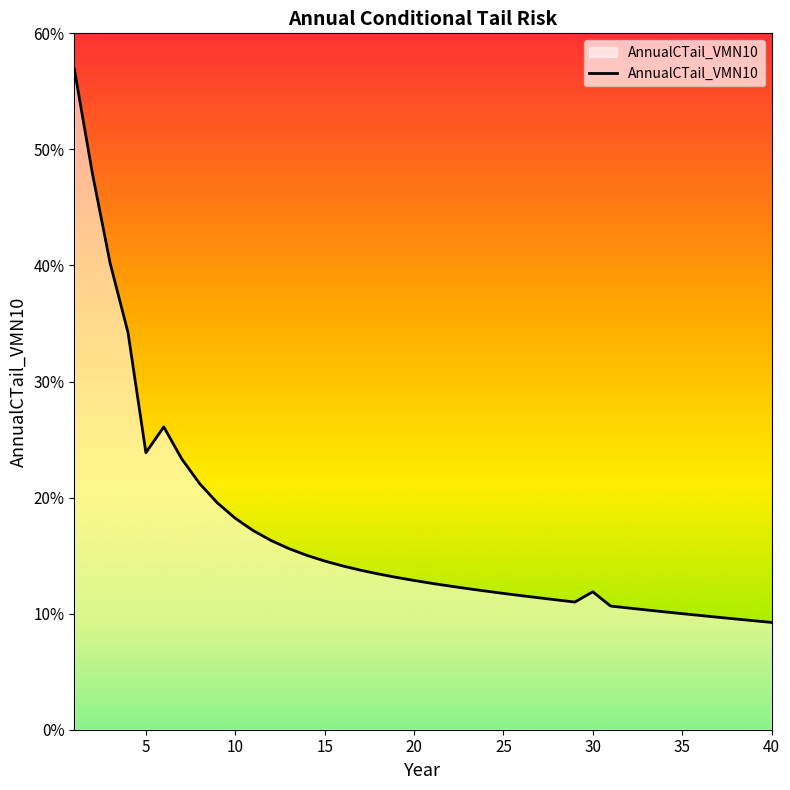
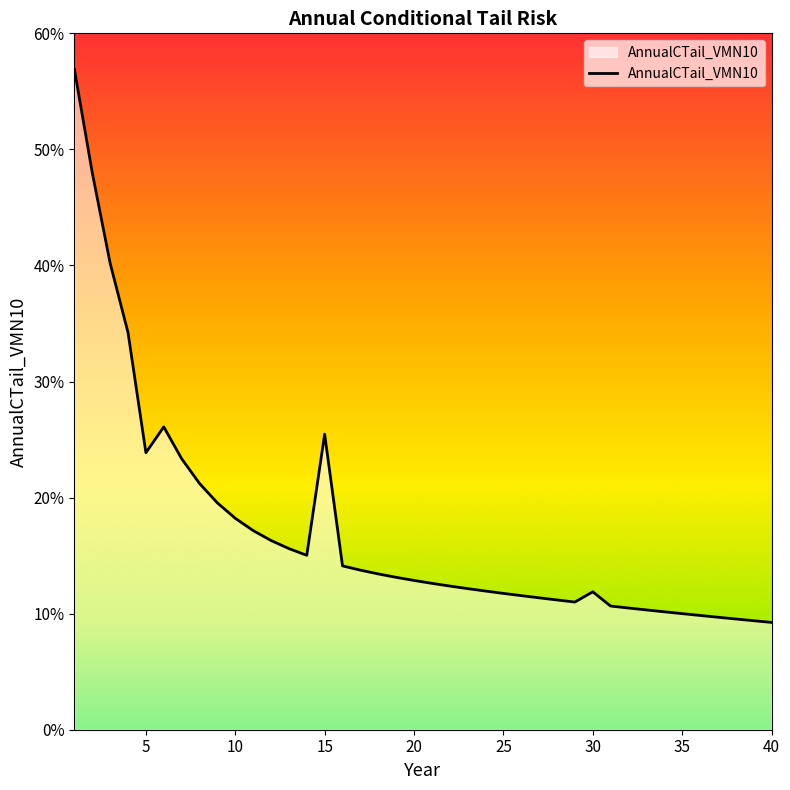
  {
    "5": "23.9%",
    "10": "18.2%",
-   "15": "14.5%",
+   "15": "25.5%",
    "20": "12.9%",
    "25": "11.7%",
    "30": "11.9%",
    "35": "10.0%",
    "40": "9.2%"
  }
